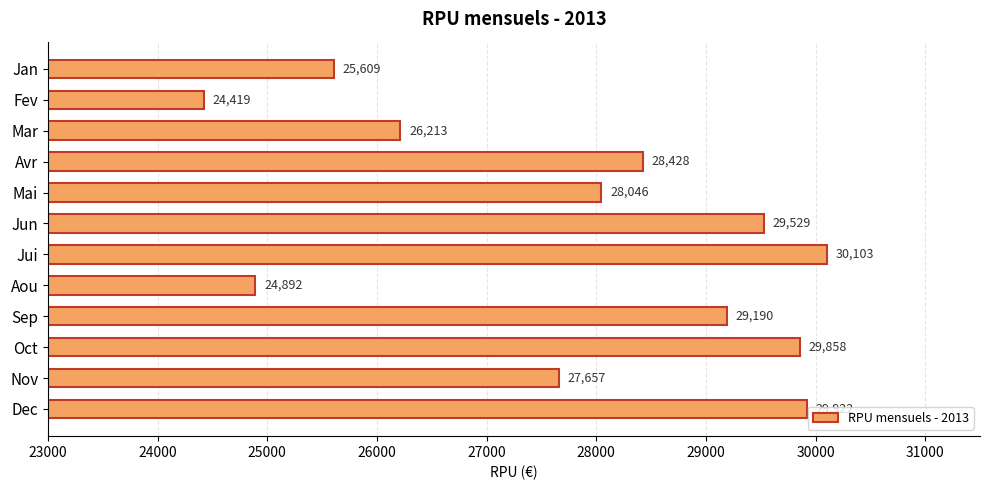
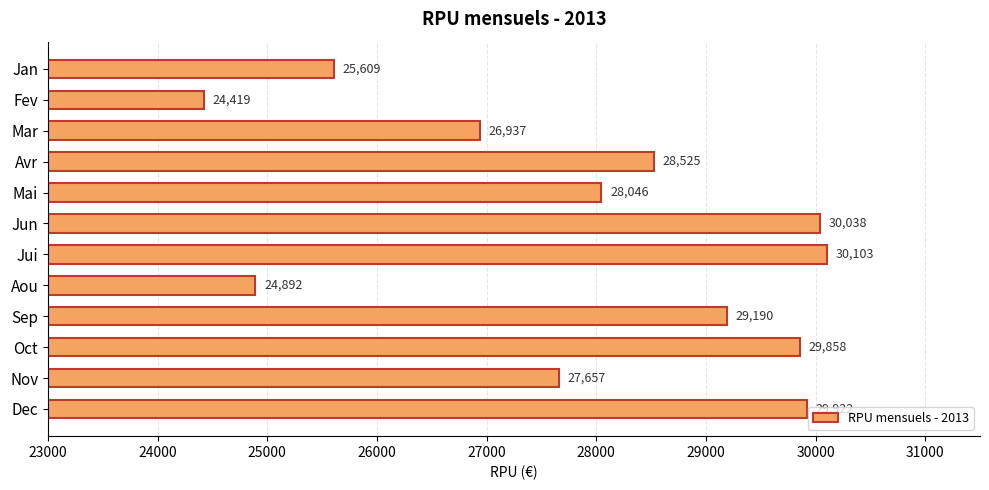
  {
    "Jan": "25,609",
    "Fev": "24,419",
-   "Mar": "26,213",
-   "Avr": "28,428",
+   "Mar": "26,937",
+   "Avr": "28,525",
    "Mai": "28,046",
-   "Jun": "29,529",
+   "Jun": "30,038",
    "Jui": "30,103",
    "Aou": "24,892",
    "Sep": "29,190",
    "Oct": "29,858",
    "Nov": "27,657"
  }
